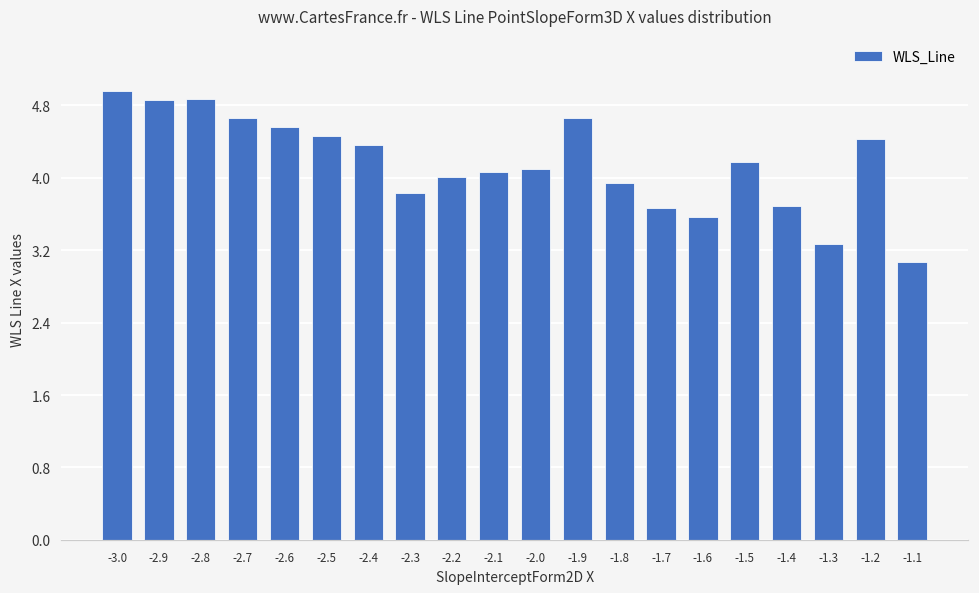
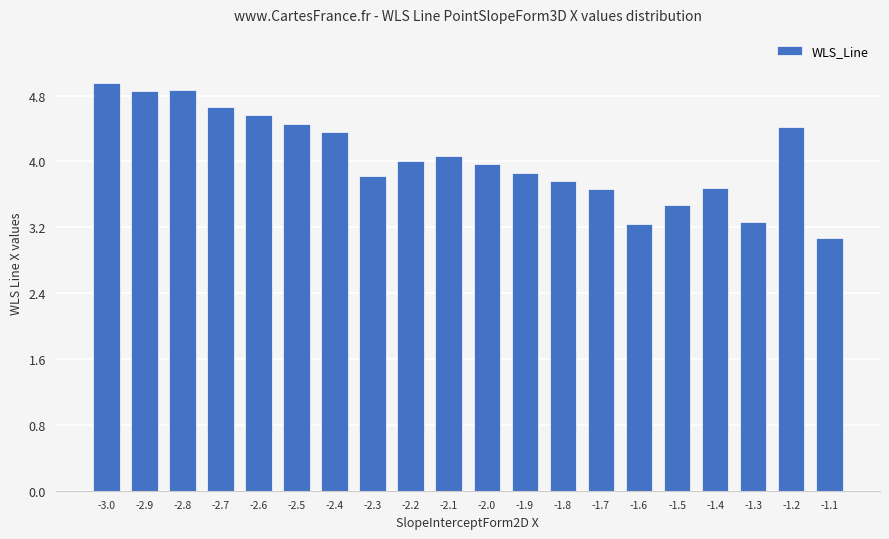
  {
    "-3.0": 5.0,
    "-2.9": 4.9,
    "-2.8": 4.9,
    "-2.7": 4.7,
    "-2.6": 4.6,
    "-2.5": 4.5,
    "-2.4": 4.4,
    "-2.3": 3.8,
    "-2.2": 4.0,
    "-2.1": 4.1,
-   "-2.0": 4.1,
-   "-1.9": 4.7,
-   "-1.8": 3.9,
+   "-2.0": 4.0,
+   "-1.9": 3.9,
+   "-1.8": 3.8,
    "-1.7": 3.7,
-   "-1.6": 3.6,
-   "-1.5": 4.2,
+   "-1.6": 3.2,
+   "-1.5": 3.5,
    "-1.4": 3.7,
    "-1.3": 3.3,
    "-1.2": 4.4,
    "-1.1": 3.1
  }
